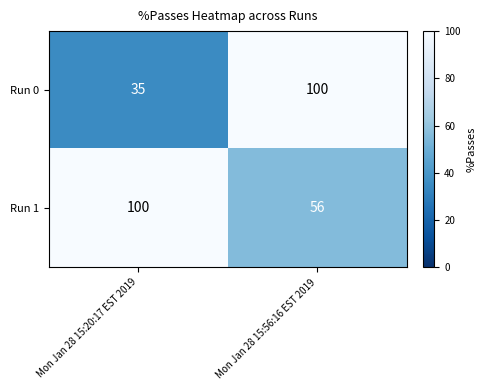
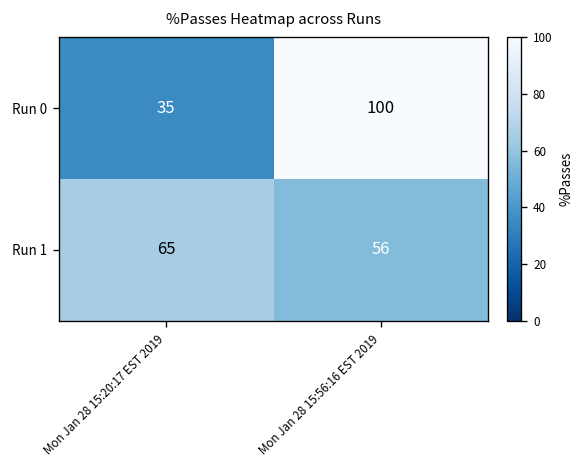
  {
    "Run 0": {
      "Mon Jan 28 15:20:17 EST 2019": 35,
      "Mon Jan 28 15:56:16 EST 2019": 100
    },
    "Run 1": {
-     "Mon Jan 28 15:20:17 EST 2019": 100,
+     "Mon Jan 28 15:20:17 EST 2019": 65,
      "Mon Jan 28 15:56:16 EST 2019": 56
    }
  }
